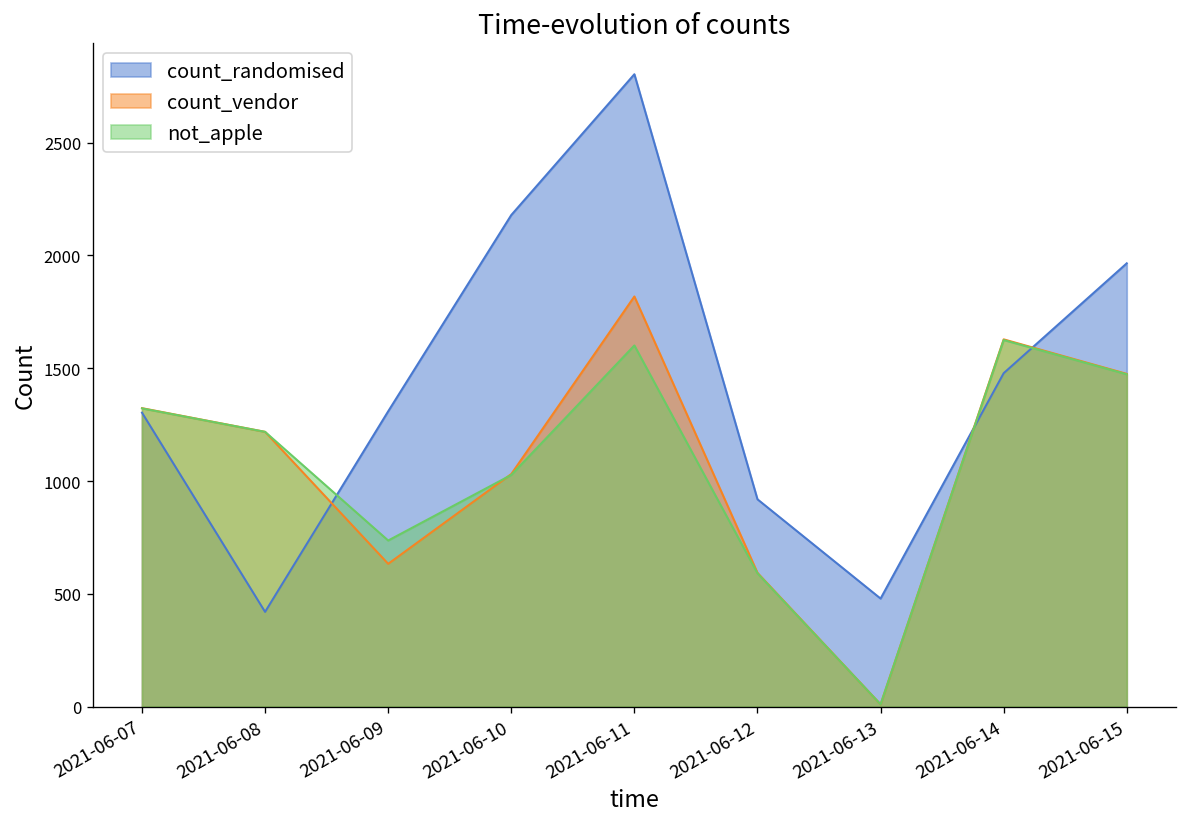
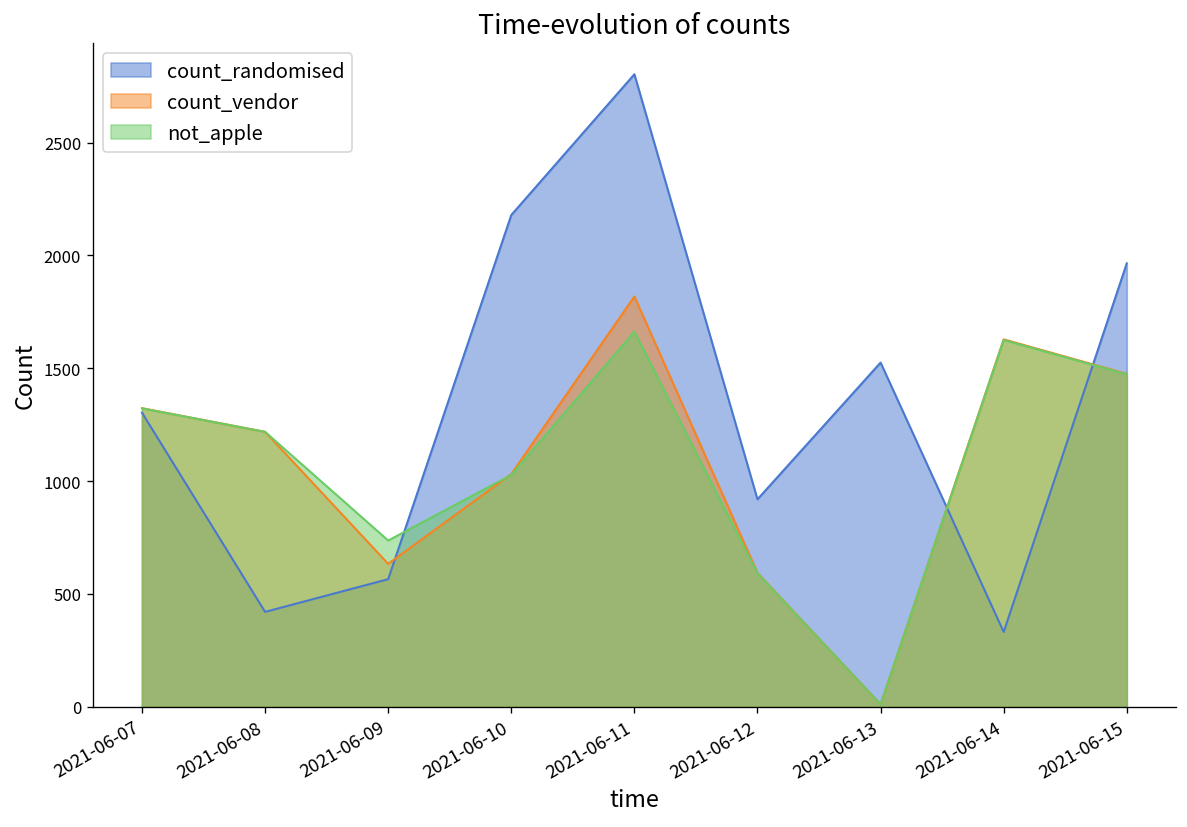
  {
    "count_randomised": {
      "2021-06-07": 1300,
      "2021-06-08": 420,
-     "2021-06-09": 1310,
+     "2021-06-09": 570,
      "2021-06-10": 2180,
      "2021-06-11": 2800,
      "2021-06-12": 920,
-     "2021-06-13": 480,
-     "2021-06-14": 1480,
+     "2021-06-13": 1530,
+     "2021-06-14": 330,
      "2021-06-15": 1970
    },
    "count_vendor": {
      "2021-06-09": 630,
      "2021-06-11": 1820
    },
    "not_apple": {
      "2021-06-09": 740,
-     "2021-06-11": 1600
+     "2021-06-11": 1660
    }
  }
